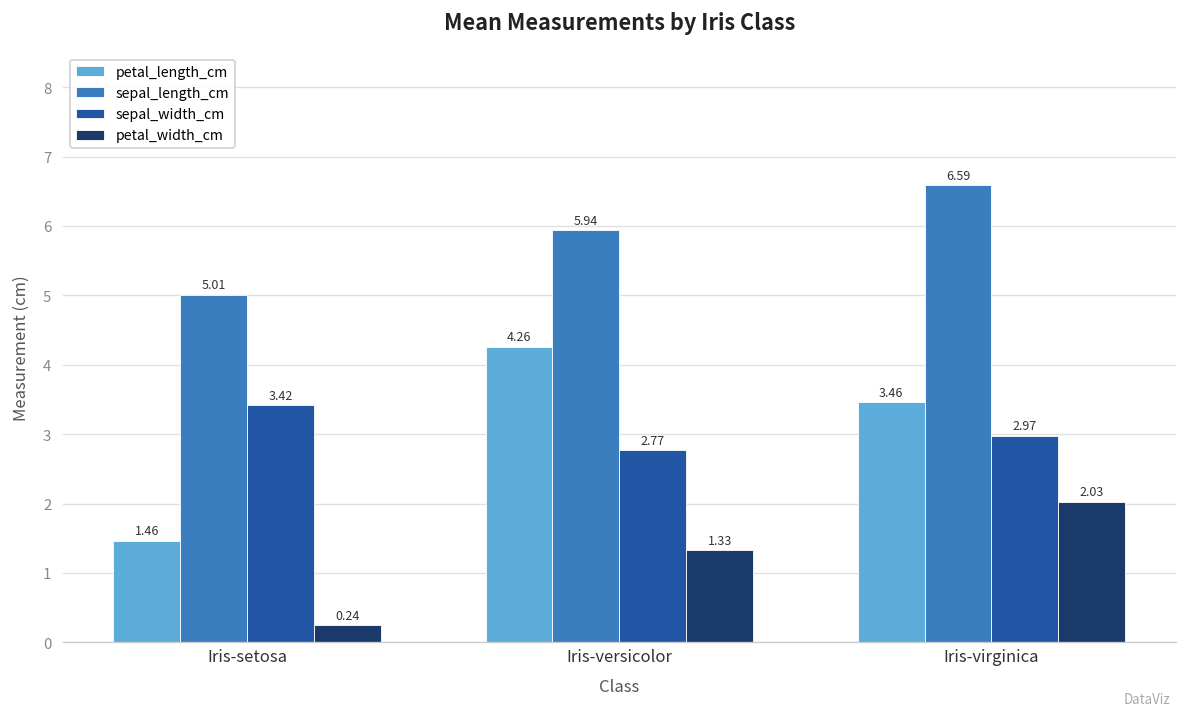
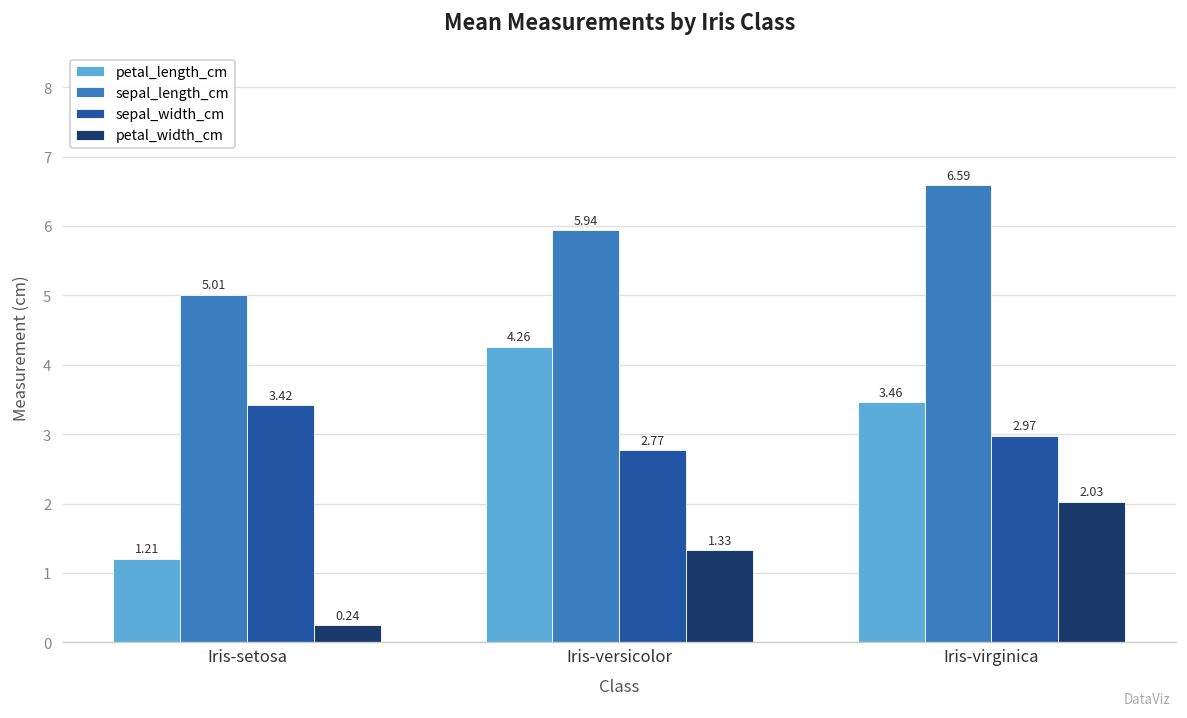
  {
    "petal_length_cm": {
-     "Iris-setosa": 1.46,
+     "Iris-setosa": 1.21,
      "Iris-versicolor": 4.26,
      "Iris-virginica": 3.46
    },
    "petal_width_cm": {
      "Iris-setosa": 0.24,
      "Iris-versicolor": 1.33,
      "Iris-virginica": 2.03
    }
  }
